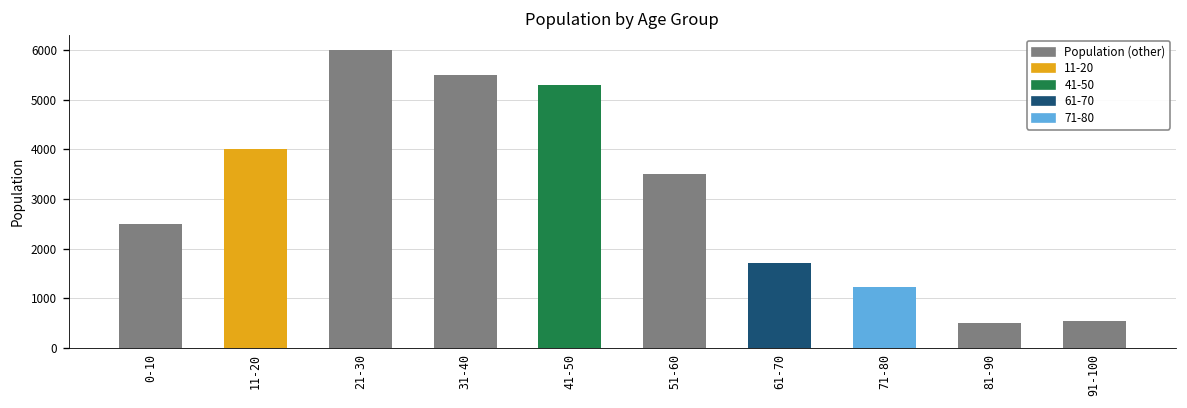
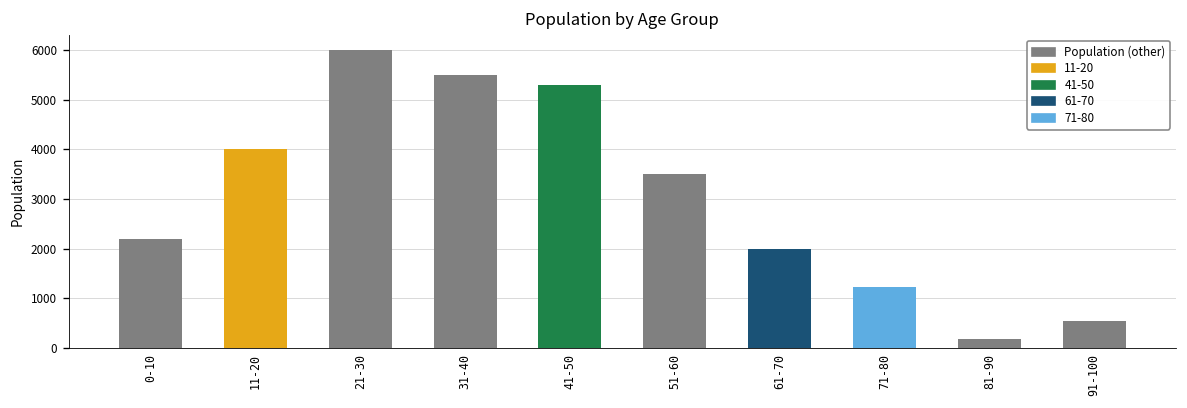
  {
-   "0-10": 2500,
+   "0-10": 2200,
    "11-20": 4000,
    "21-30": 6000,
    "31-40": 5500,
    "41-50": 5300,
    "51-60": 3500,
-   "61-70": 1700,
+   "61-70": 2000,
    "71-80": 1200,
-   "81-90": 500,
+   "81-90": 200,
    "91-100": 500
  }
